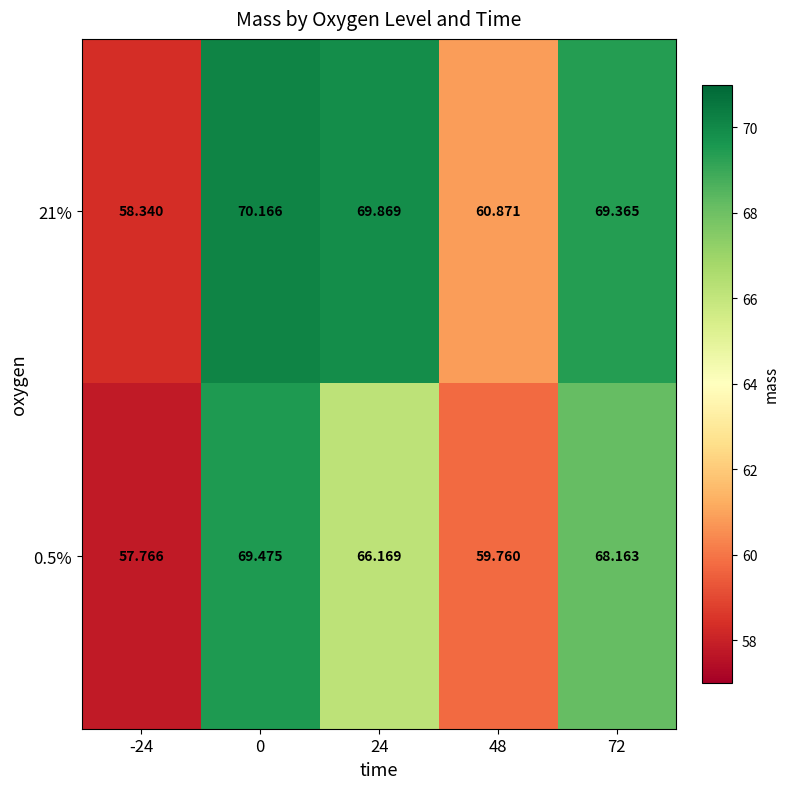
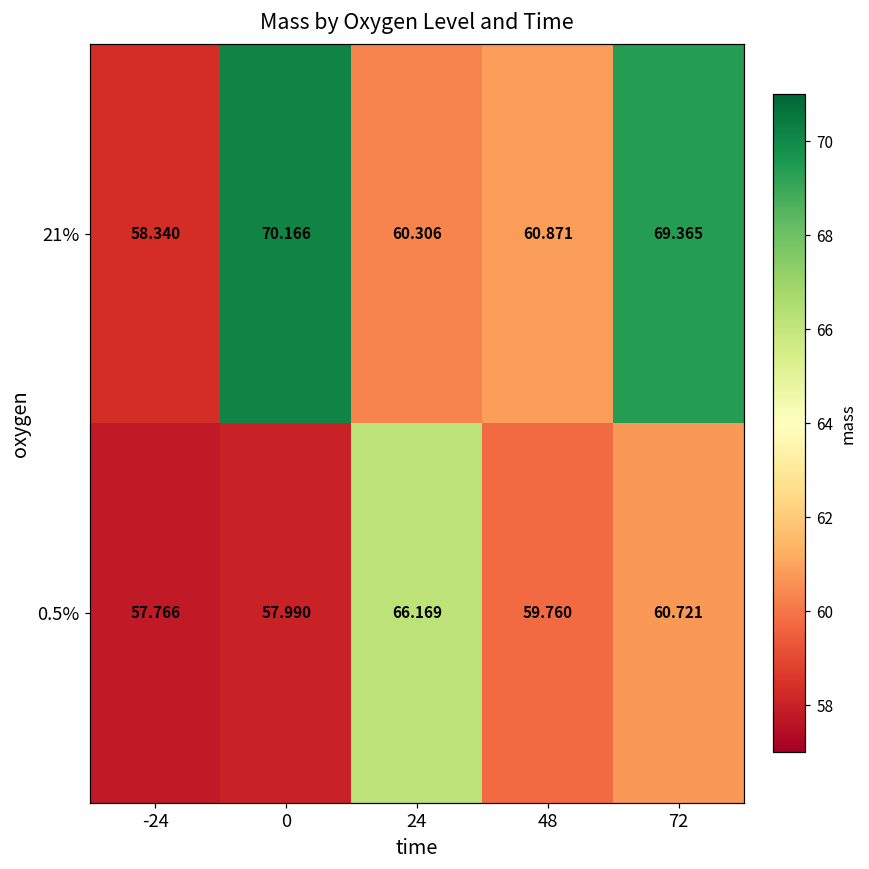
  {
    "21%": {
      "-24": 58.340,
      "0": 70.166,
-     "24": 69.869,
+     "24": 60.306,
      "48": 60.871,
      "72": 69.365
    },
    "0.5%": {
      "-24": 57.766,
-     "0": 69.475,
+     "0": 57.990,
      "24": 66.169,
      "48": 59.760,
-     "72": 68.163
+     "72": 60.721
    }
  }
